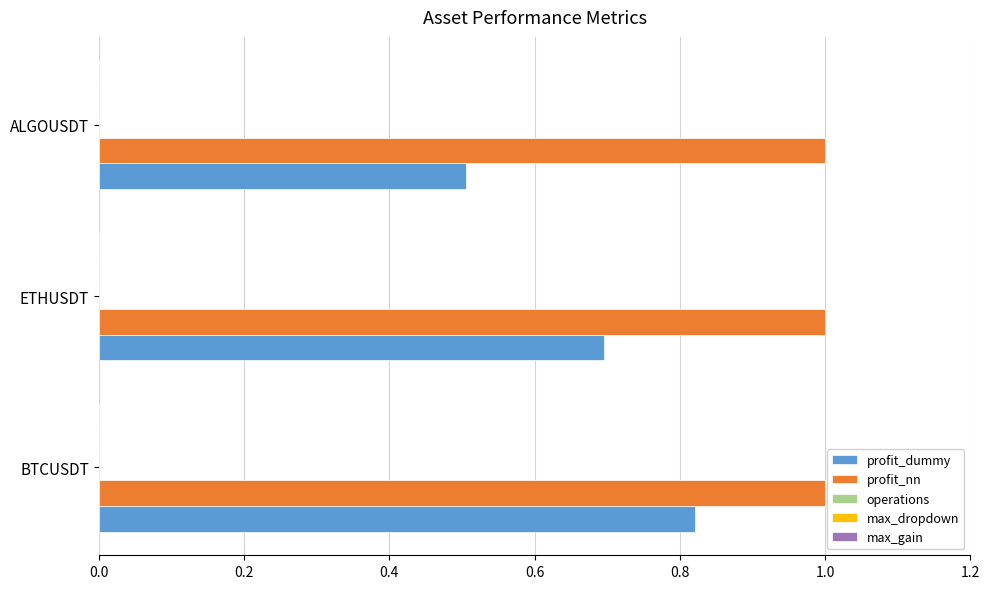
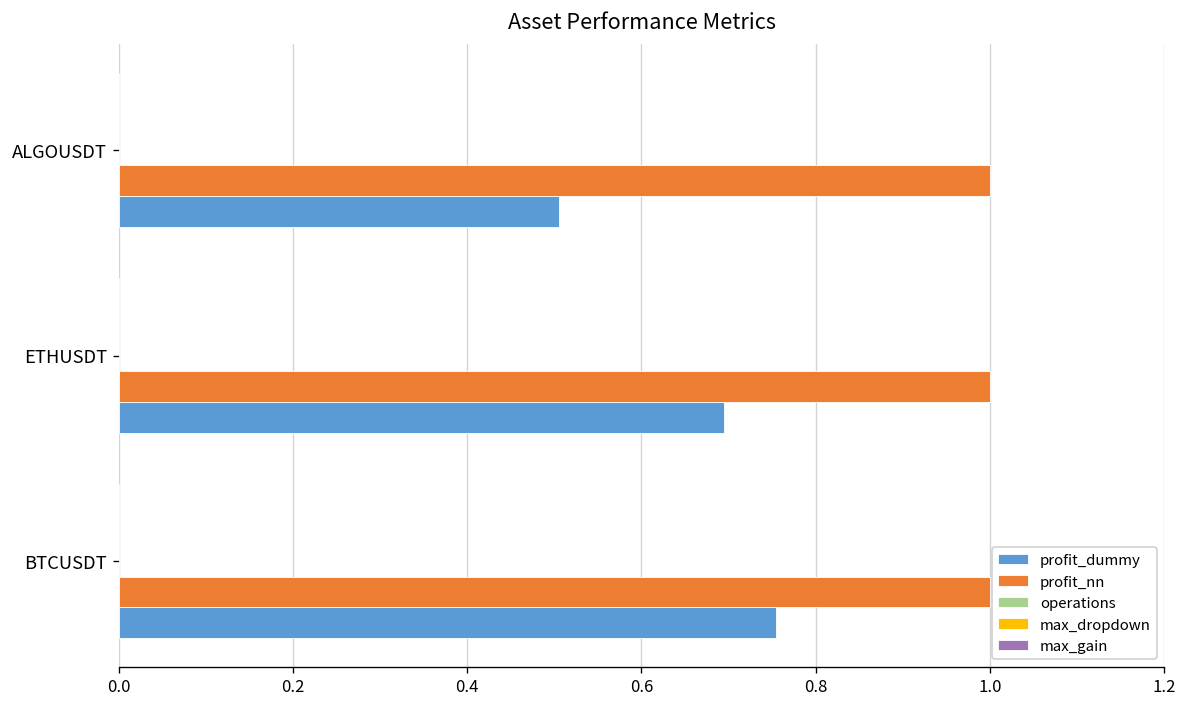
  {
    "profit_dummy": {
      "ALGOUSDT": 0.51,
      "ETHUSDT": 0.70,
-     "BTCUSDT": 0.82
+     "BTCUSDT": 0.75
    },
    "profit_nn": {
      "ALGOUSDT": 1.00,
      "ETHUSDT": 1.00,
      "BTCUSDT": 1.00
    },
    "operations": {
      "ALGOUSDT": 0.00,
      "ETHUSDT": 0.00,
      "BTCUSDT": 0.00
    },
    "max_dropdown": {
      "ALGOUSDT": 0.00,
      "ETHUSDT": 0.00,
      "BTCUSDT": 0.00
    },
    "max_gain": {
      "ALGOUSDT": 0.00,
      "ETHUSDT": 0.00,
      "BTCUSDT": 0.00
    }
  }
